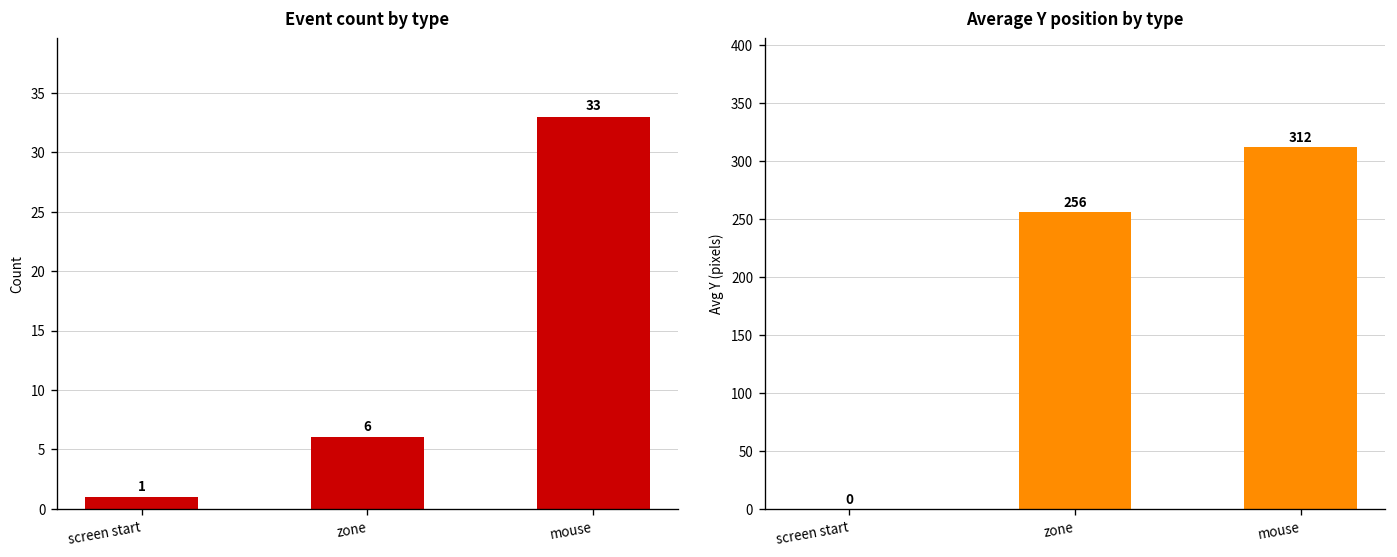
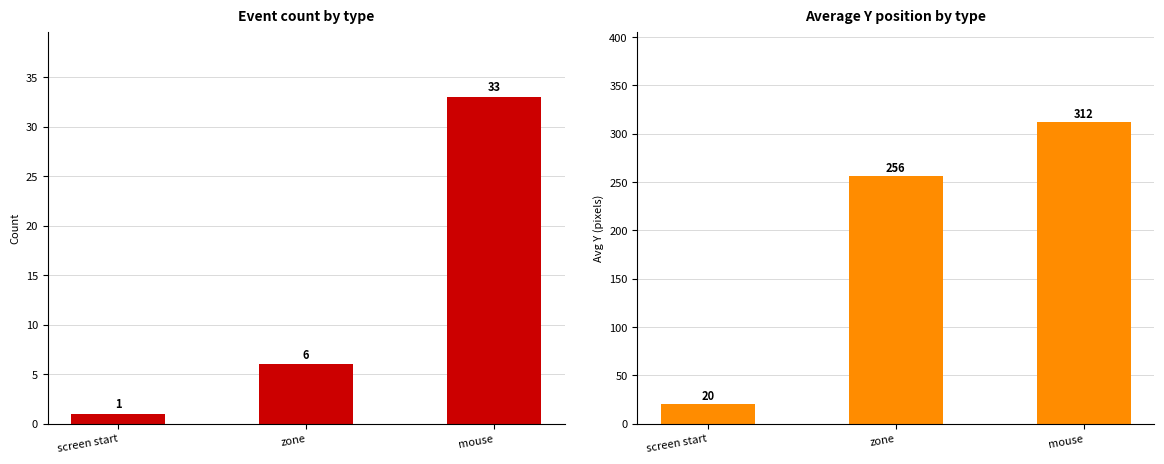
  {
    "Average Y position by type": {
-     "screen start": 0,
+     "screen start": 20,
      "zone": 256,
      "mouse": 312
    }
  }
